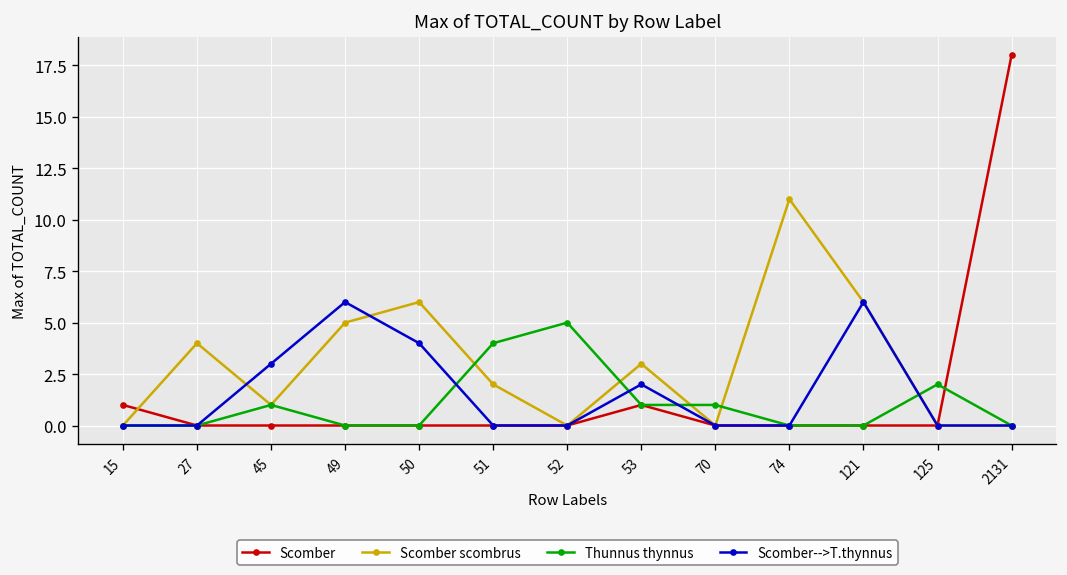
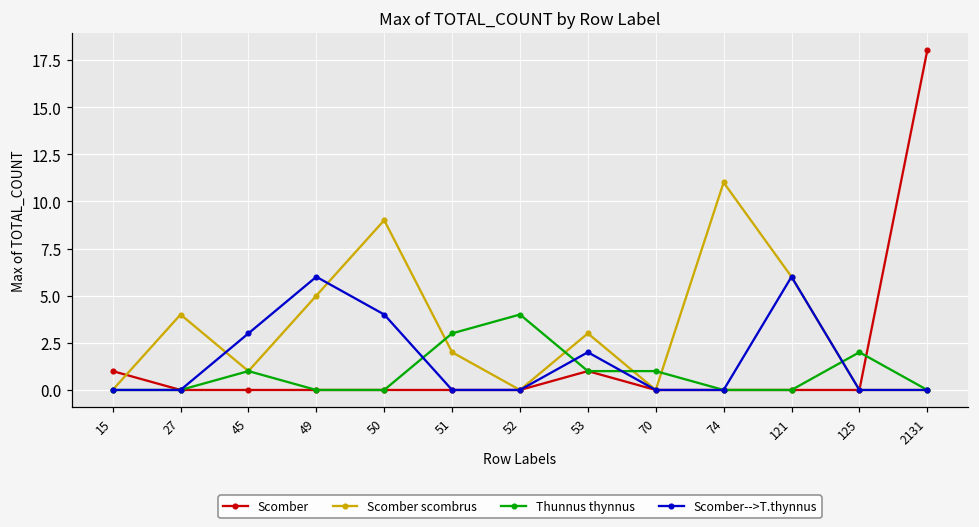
  {
    "Scomber": {
      "15": 1,
      "45": 0,
      "2131": 18
    },
    "Scomber scombrus": {
      "27": 4,
      "49": 5,
-     "50": 6,
+     "50": 9,
      "51": 2,
      "53": 3,
      "74": 11
    },
    "Thunnus thynnus": {
-     "51": 4,
-     "52": 5,
+     "51": 3,
+     "52": 4,
      "70": 1,
      "125": 2
    },
    "Scomber-->T.thynnus": {
      "45": 3,
      "49": 6,
      "50": 4,
      "53": 2
    }
  }
